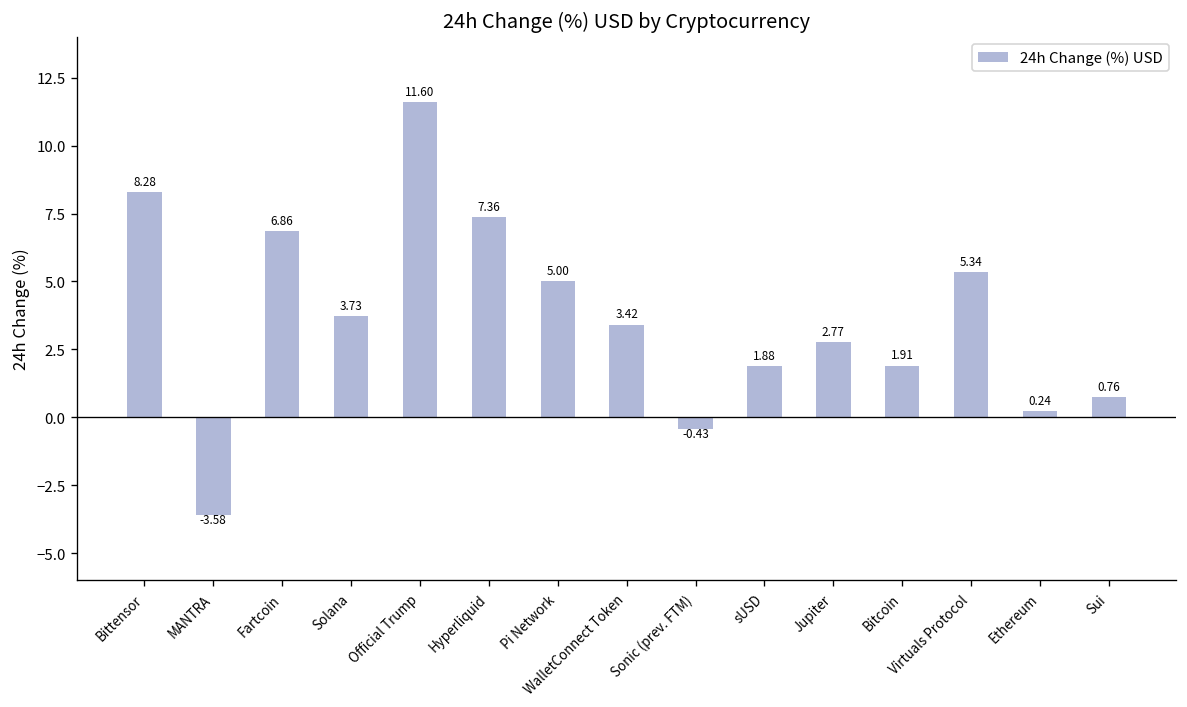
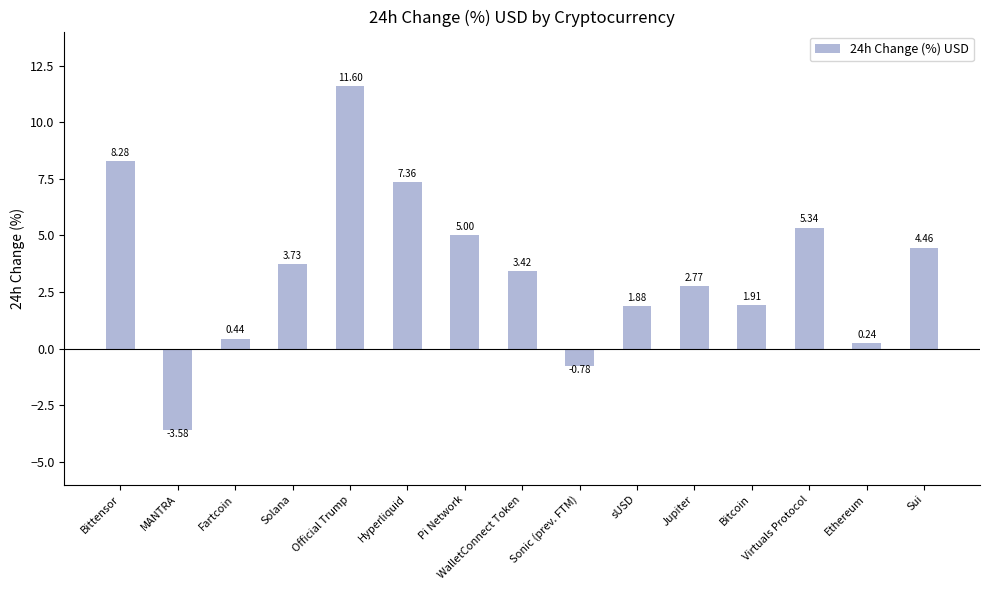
  {
    "Bittensor": 8.28,
    "MANTRA": -3.58,
-   "Fartcoin": 6.86,
+   "Fartcoin": 0.44,
    "Solana": 3.73,
    "Official Trump": 11.60,
    "Hyperliquid": 7.36,
    "Pi Network": 5.00,
    "WalletConnect Token": 3.42,
-   "Sonic (prev. FTM)": -0.43,
+   "Sonic (prev. FTM)": -0.78,
    "sUSD": 1.88,
    "Jupiter": 2.77,
    "Bitcoin": 1.91,
    "Virtuals Protocol": 5.34,
    "Ethereum": 0.24,
-   "Sui": 0.76
+   "Sui": 4.46
  }
